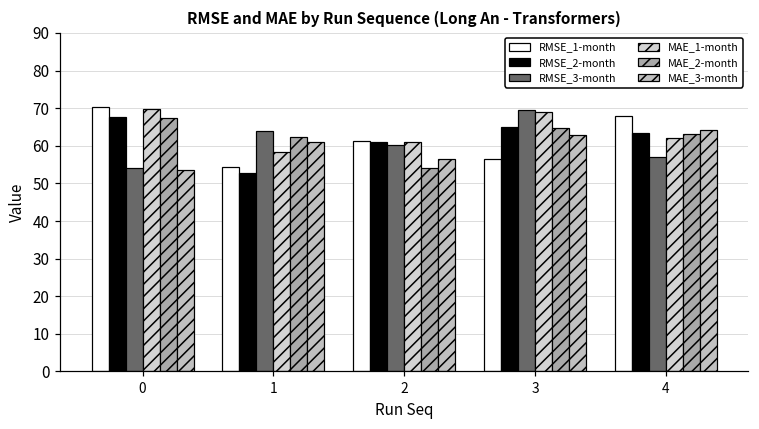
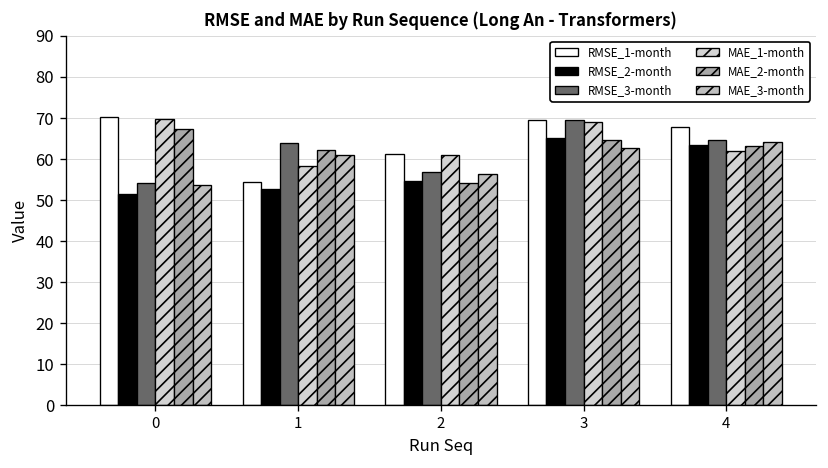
  {
    "RMSE_1-month": {
      "0": 70,
      "1": 54,
      "2": 61,
-     "3": 57,
+     "3": 69,
      "4": 68
    },
    "RMSE_2-month": {
-     "0": 68,
+     "0": 52,
      "1": 53,
-     "2": 61,
+     "2": 55,
      "3": 65,
      "4": 63
    },
    "RMSE_3-month": {
      "0": 54,
      "1": 64,
-     "2": 60,
+     "2": 57,
      "3": 70,
-     "4": 57
+     "4": 65
    }
  }
